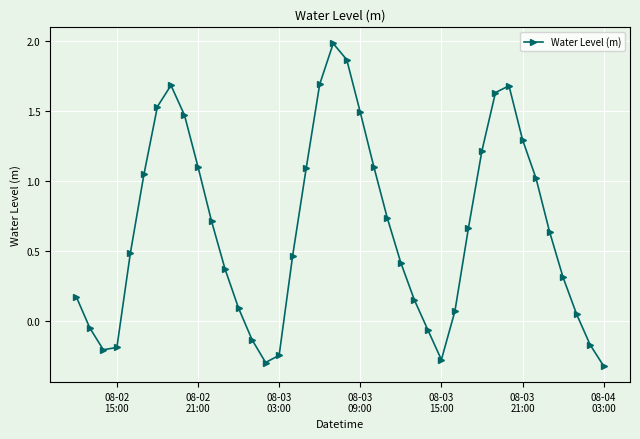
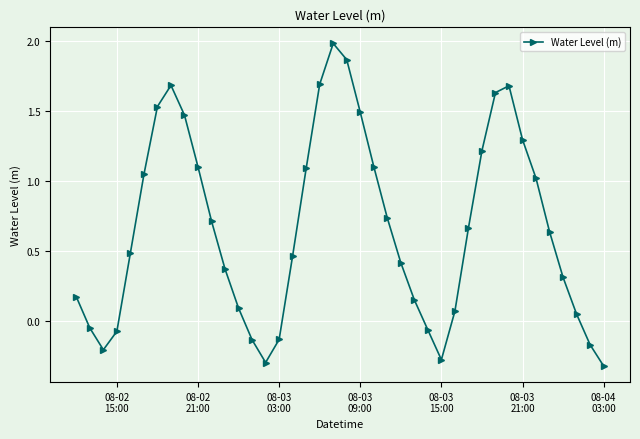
  {
-   "08-02 15:00": -0.19,
+   "08-02 15:00": -0.07,
    "08-02 21:00": 1.10,
-   "08-03 03:00": -0.25,
+   "08-03 03:00": -0.13,
    "08-03 09:00": 1.49,
    "08-03 15:00": -0.28,
    "08-03 21:00": 1.30,
    "08-04 03:00": -0.32
  }
